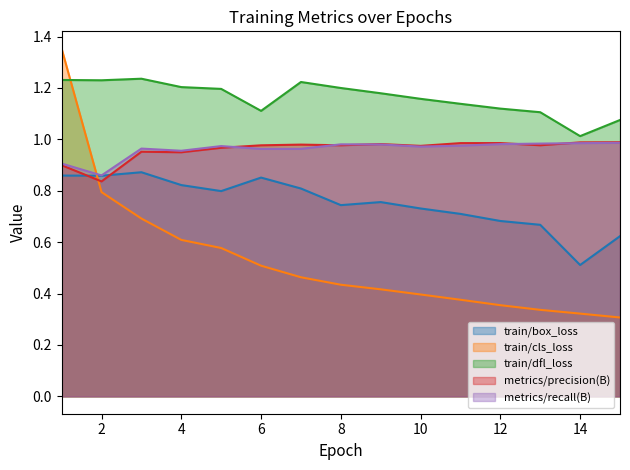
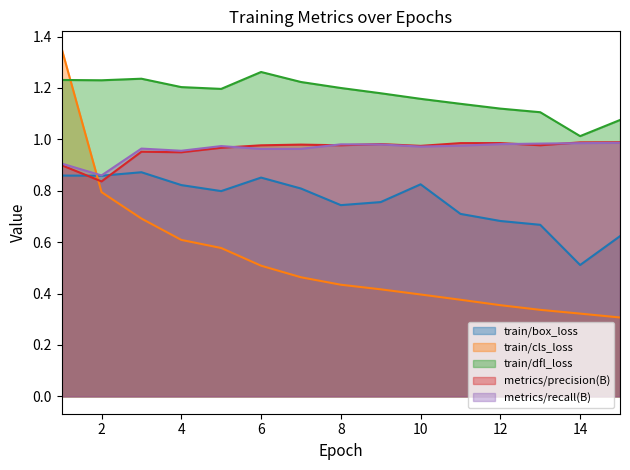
  {
    "train/box_loss": {
      "4": 0.82,
      "6": 0.85,
      "8": 0.74,
-     "10": 0.73,
+     "10": 0.82,
      "12": 0.68,
      "14": 0.51
    },
    "train/dfl_loss": {
      "2": 1.23,
      "4": 1.20,
-     "6": 1.11,
+     "6": 1.26,
      "8": 1.20,
      "10": 1.16,
      "12": 1.12,
      "14": 1.01
    },
    "metrics/recall(B)": {
      "6": 0.96
    }
  }
